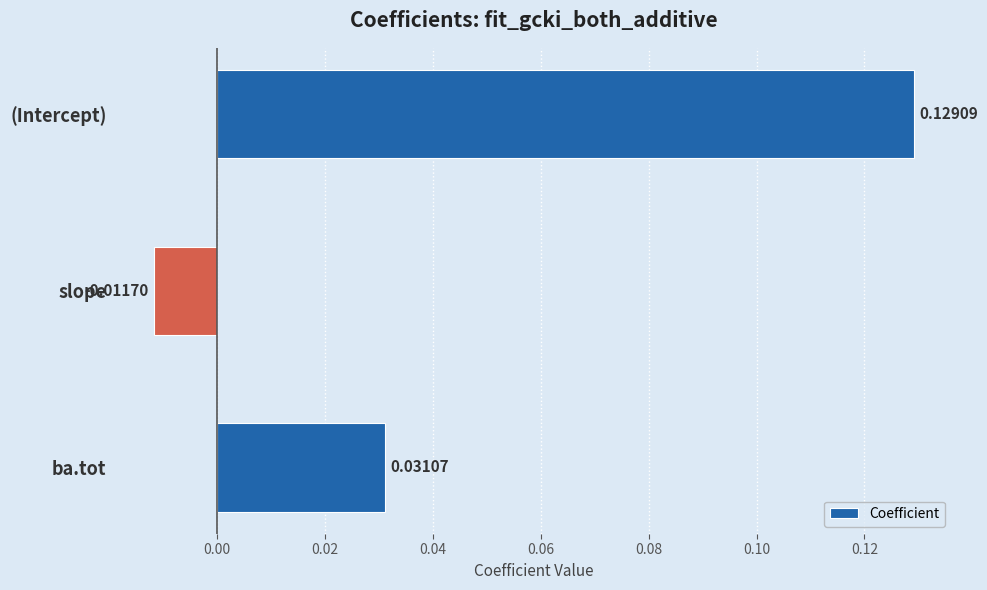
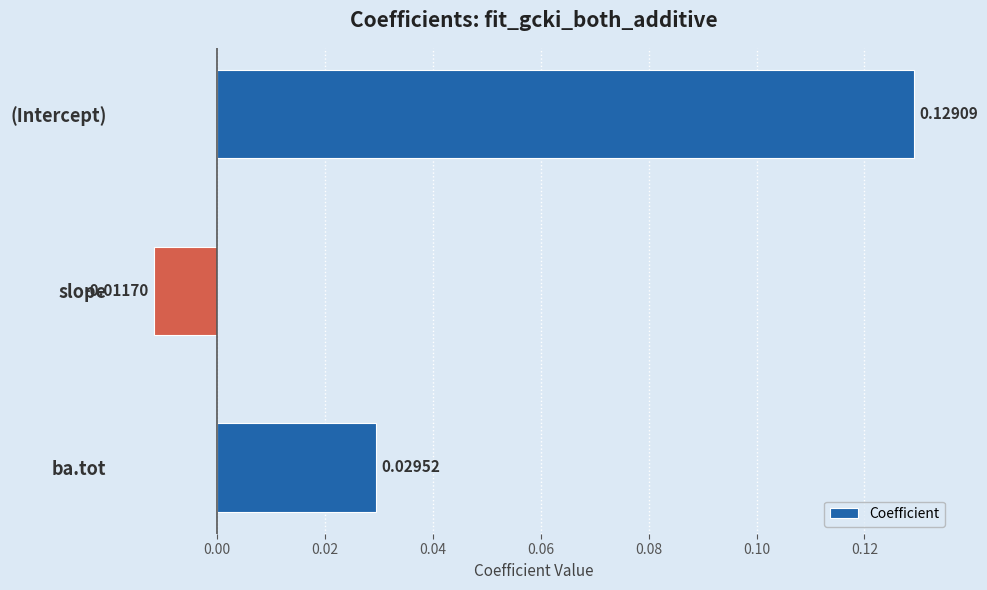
  {
    "(Intercept)": 0.12909,
    "slope": -0.01170,
-   "ba.tot": 0.03107
+   "ba.tot": 0.02952
  }
